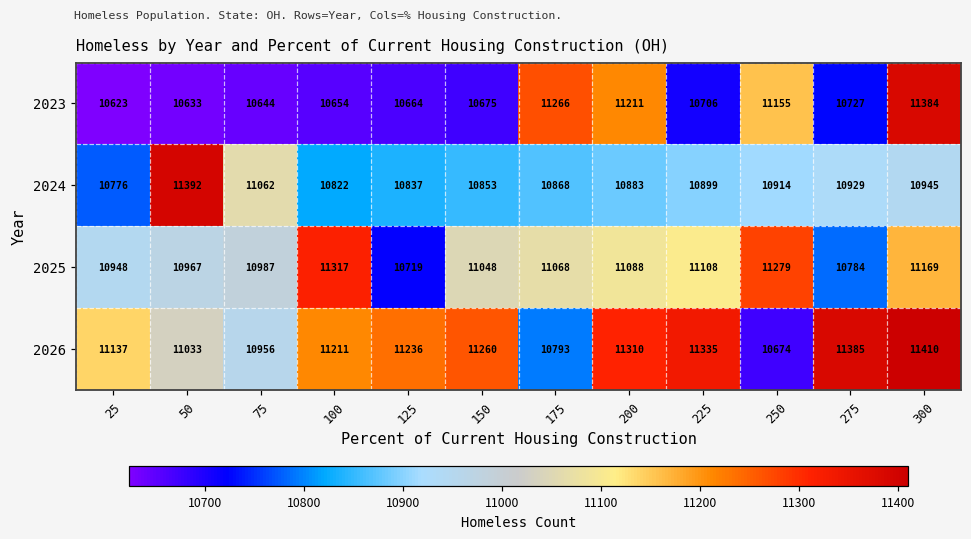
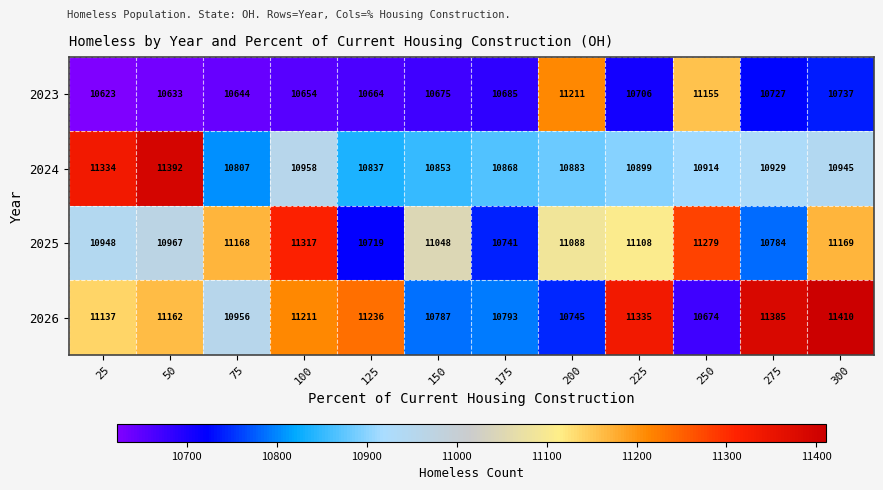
  {
    "2023": {
      "25": 10623,
      "50": 10633,
      "75": 10644,
      "100": 10654,
      "125": 10664,
      "150": 10675,
-     "175": 11266,
+     "175": 10685,
      "200": 11211,
      "225": 10706,
      "250": 11155,
      "275": 10727,
-     "300": 11384
+     "300": 10737
    },
    "2024": {
-     "25": 10776,
+     "25": 11334,
      "50": 11392,
-     "75": 11062,
-     "100": 10822,
+     "75": 10807,
+     "100": 10958,
      "125": 10837,
      "150": 10853,
      "175": 10868,
      "200": 10883,
      "225": 10899,
      "250": 10914,
      "275": 10929,
      "300": 10945
    },
    "2025": {
      "25": 10948,
      "50": 10967,
-     "75": 10987,
+     "75": 11168,
      "100": 11317,
      "125": 10719,
      "150": 11048,
-     "175": 11068,
+     "175": 10741,
      "200": 11088,
      "225": 11108,
      "250": 11279,
      "275": 10784,
      "300": 11169
    },
    "2026": {
      "25": 11137,
-     "50": 11033,
+     "50": 11162,
      "75": 10956,
      "100": 11211,
      "125": 11236,
-     "150": 11260,
+     "150": 10787,
      "175": 10793,
-     "200": 11310,
+     "200": 10745,
      "225": 11335,
      "250": 10674,
      "275": 11385,
      "300": 11410
    }
  }
